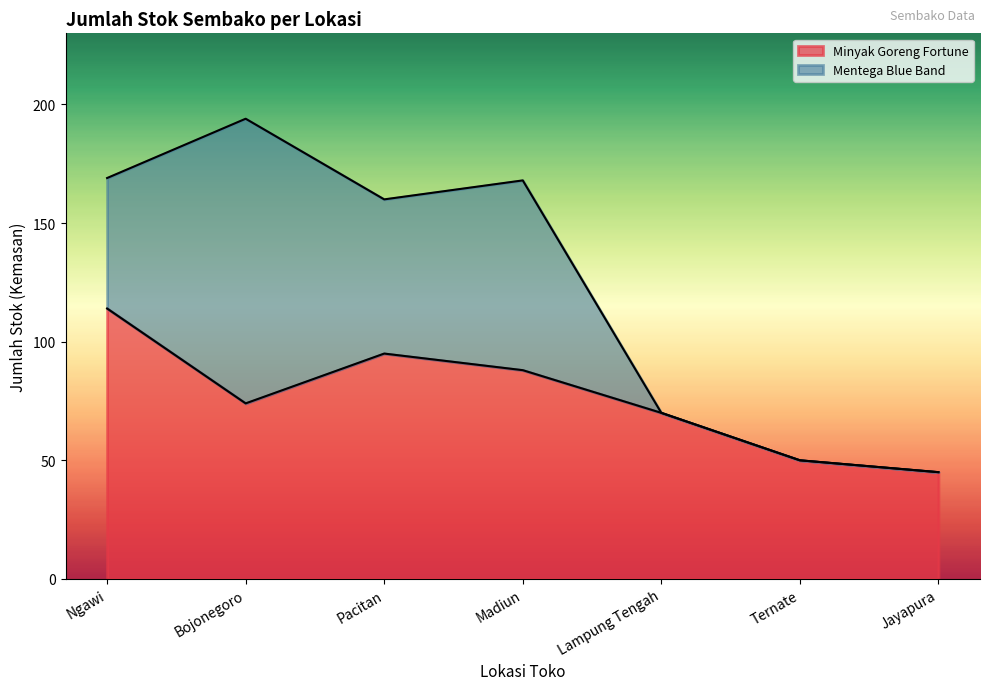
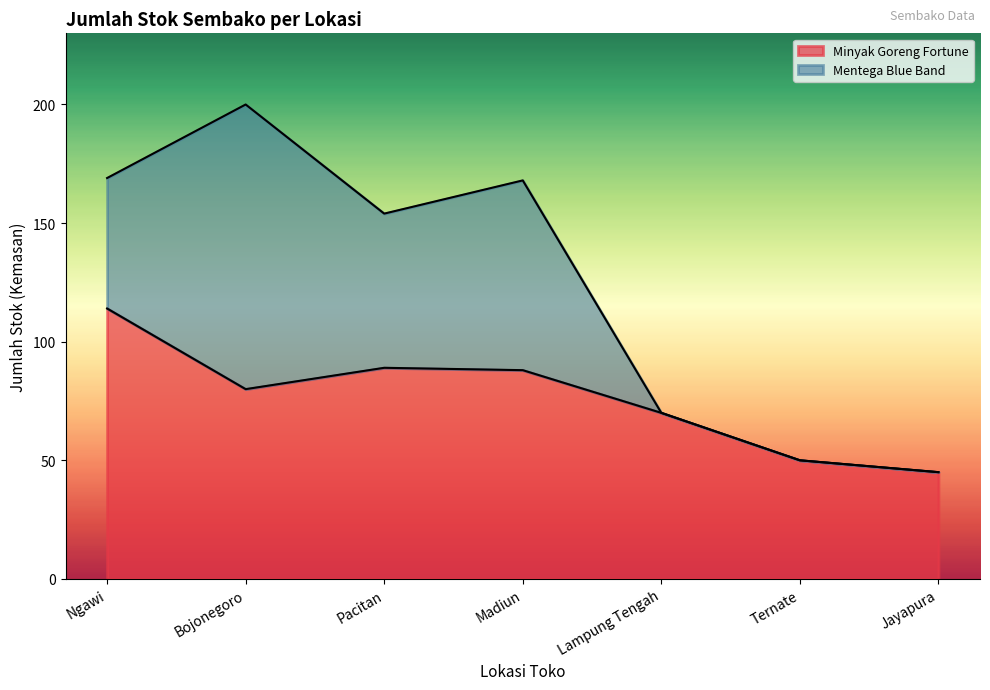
  {
    "Minyak Goreng Fortune": {
      "Ngawi": 114,
-     "Bojonegoro": 74,
-     "Pacitan": 95,
+     "Bojonegoro": 80,
+     "Pacitan": 89,
      "Madiun": 88
    },
    "Mentega Blue Band": {
      "Ngawi": 55,
      "Bojonegoro": 120,
      "Pacitan": 65,
      "Madiun": 80
    }
  }
